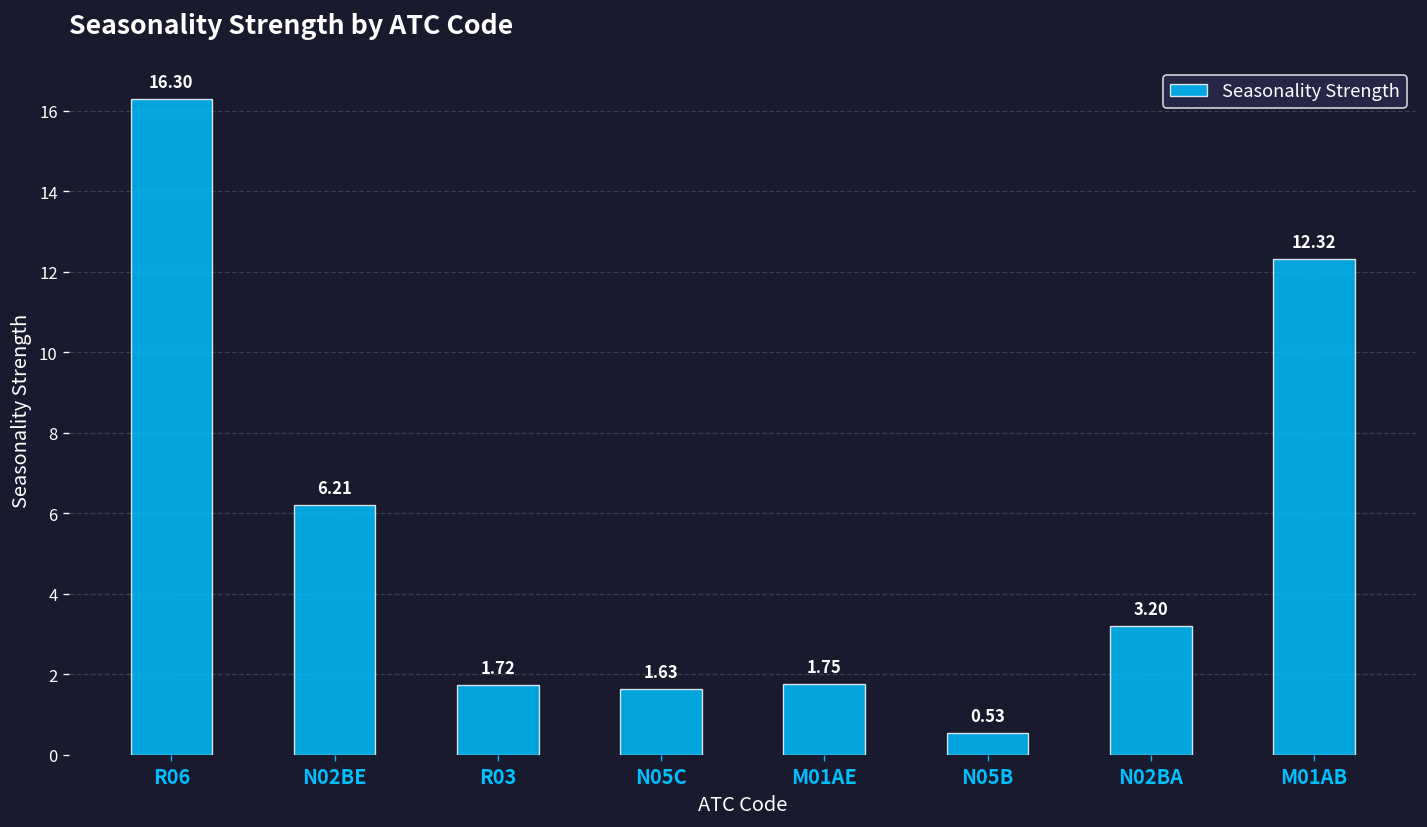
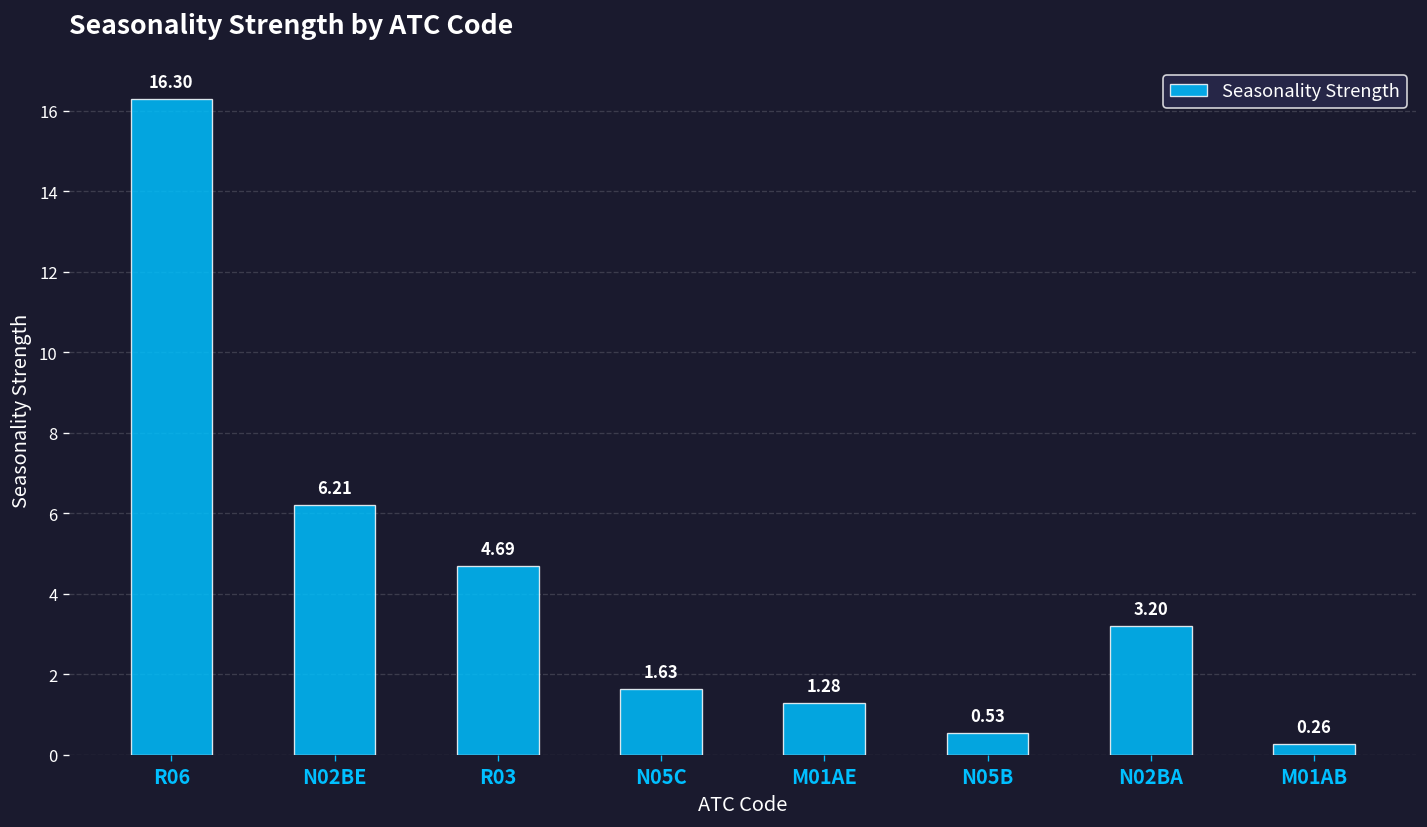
  {
    "R06": 16.30,
    "N02BE": 6.21,
-   "R03": 1.72,
+   "R03": 4.69,
    "N05C": 1.63,
-   "M01AE": 1.75,
+   "M01AE": 1.28,
    "N05B": 0.53,
    "N02BA": 3.20,
-   "M01AB": 12.32
+   "M01AB": 0.26
  }
